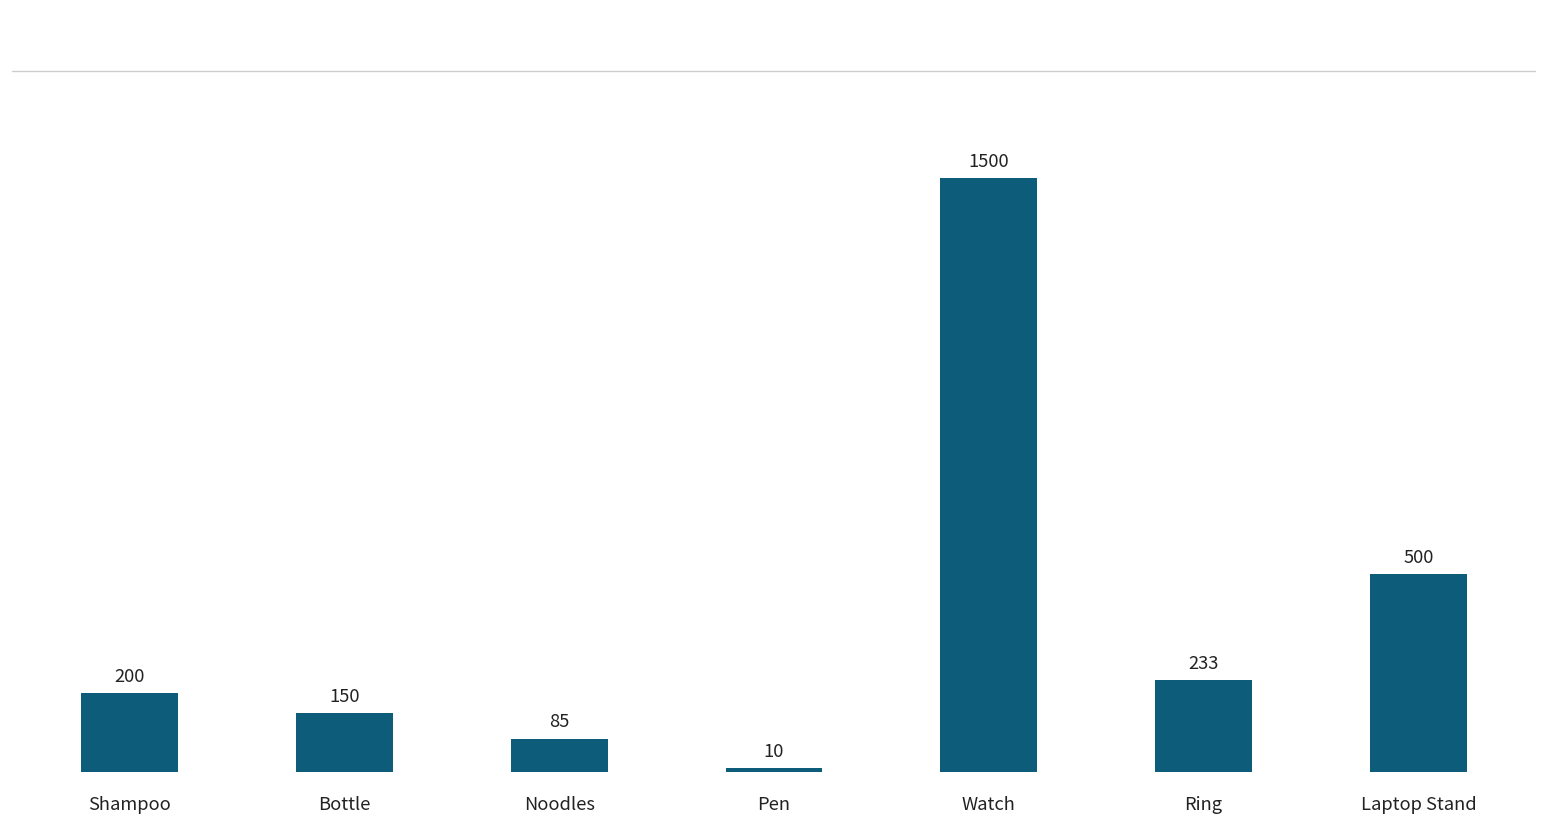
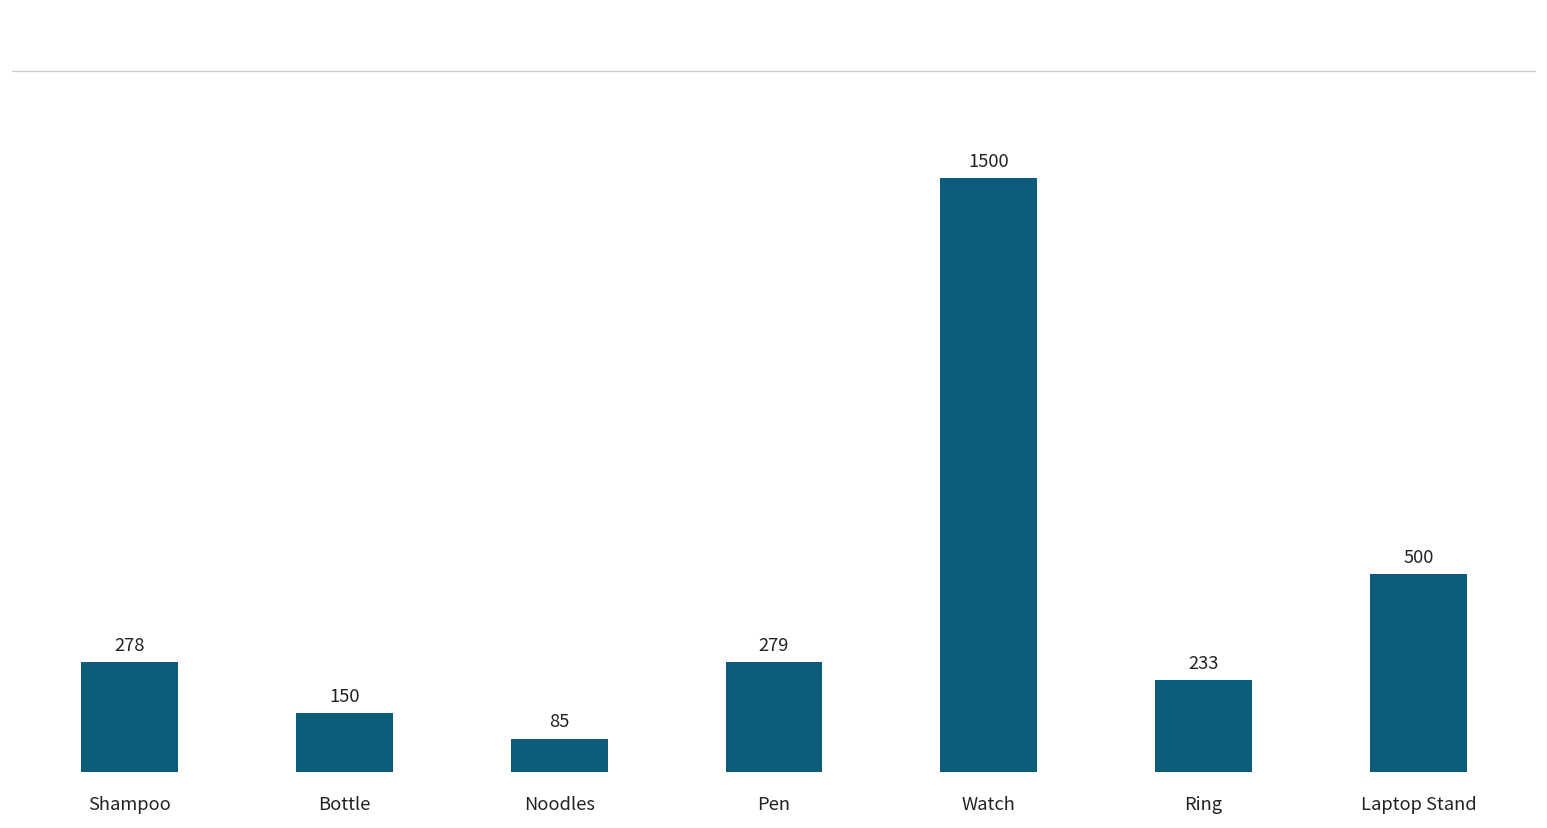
  {
-   "Shampoo": 200,
+   "Shampoo": 278,
    "Bottle": 150,
    "Noodles": 85,
-   "Pen": 10,
+   "Pen": 279,
    "Watch": 1500,
    "Ring": 233,
    "Laptop Stand": 500
  }
